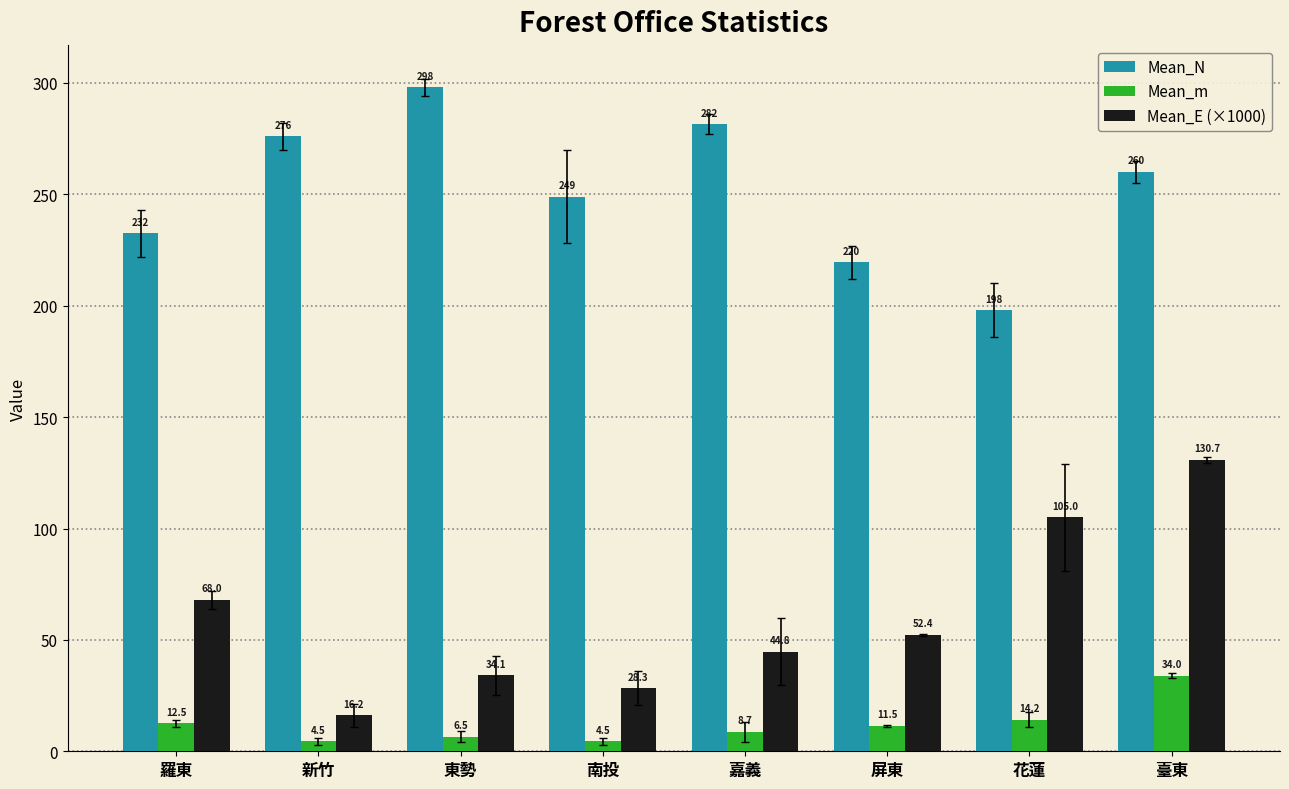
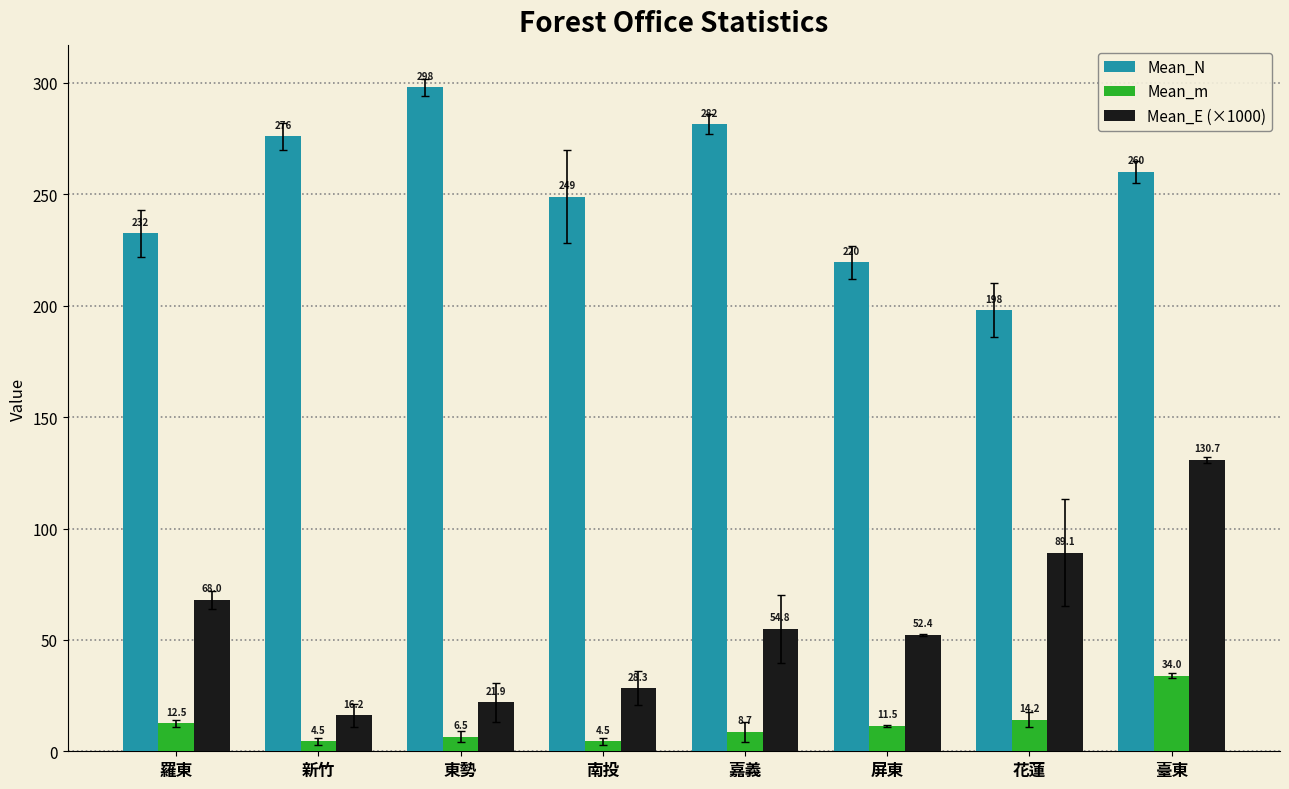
  {
    "Mean_m": {
      "羅東": 12.5,
      "新竹": 4.5,
      "南投": 4.5,
      "屏東": 11.5,
      "臺東": 34.0
    },
    "Mean_E (×1000)": {
-     "東勢": 34.1,
-     "嘉義": 44.8,
+     "東勢": 21.9,
+     "嘉義": 54.8,
      "屏東": 52.4,
-     "花蓮": 105.0,
+     "花蓮": 89.1,
      "臺東": 130.7
    }
  }
